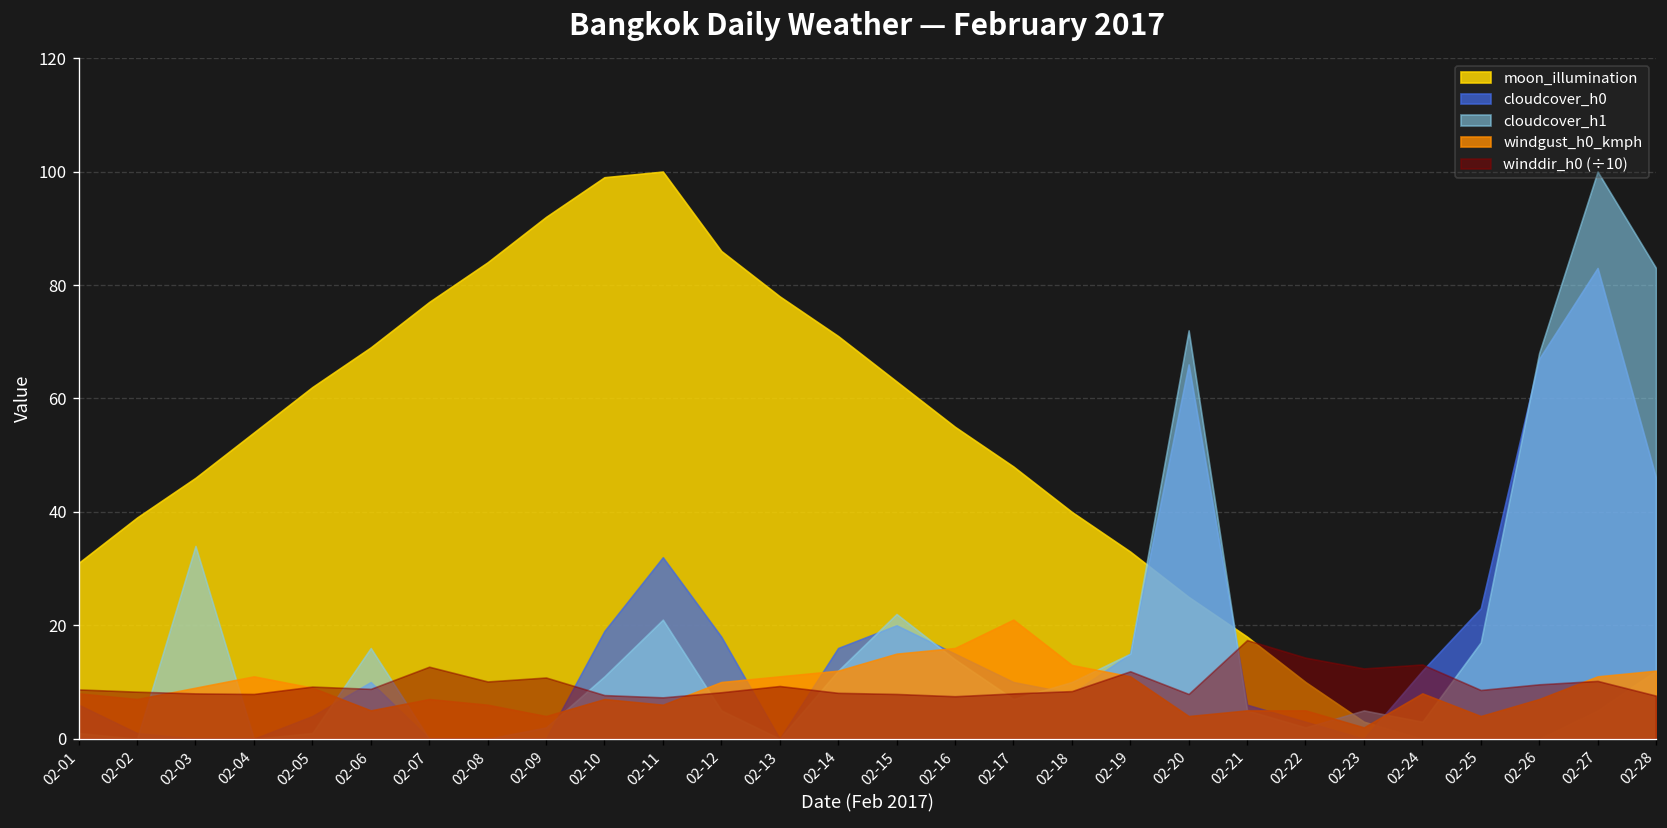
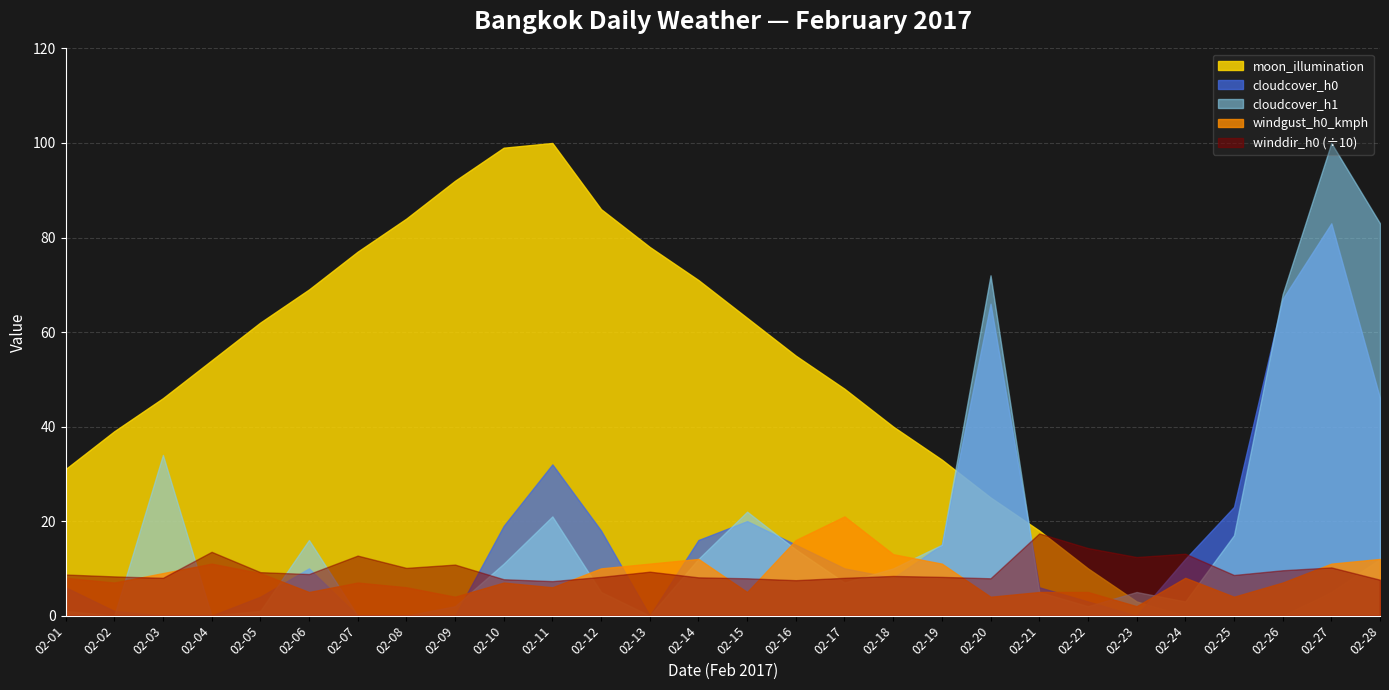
  {
    "moon_illumination": {
      "02-01": 31,
      "02-02": 39,
      "02-03": 46,
      "02-04": 54,
      "02-05": 62,
      "02-06": 69,
      "02-07": 77,
      "02-08": 84,
      "02-09": 92,
      "02-10": 99,
      "02-11": 100,
      "02-12": 86,
      "02-13": 78,
      "02-14": 71,
      "02-15": 63,
      "02-16": 55,
      "02-17": 48,
      "02-18": 40,
      "02-19": 33,
      "02-20": 25,
      "02-21": 18,
      "02-22": 10,
      "02-23": 3,
      "02-24": 0,
      "02-25": 0,
      "02-26": 0,
      "02-27": 5
    },
    "cloudcover_h0": {
      "02-01": 6,
      "02-02": 1,
      "02-03": 0,
      "02-05": 4,
      "02-06": 10,
      "02-09": 0,
      "02-10": 19,
      "02-11": 32,
      "02-12": 18,
      "02-14": 16,
      "02-15": 20,
      "02-16": 15,
      "02-17": 10,
      "02-20": 66,
      "02-21": 6,
      "02-22": 3,
      "02-23": 0,
      "02-24": 12,
      "02-25": 23,
      "02-26": 67,
      "02-27": 83,
      "02-28": 46
    },
    "cloudcover_h1": {
      "02-01": 1,
      "02-02": 0,
      "02-03": 34,
      "02-05": 1,
      "02-06": 16,
      "02-09": 2,
      "02-10": 11,
      "02-11": 21,
      "02-12": 5,
      "02-15": 22,
      "02-16": 14,
      "02-17": 7,
      "02-18": 10,
      "02-20": 72,
      "02-22": 2,
      "02-23": 5,
      "02-24": 3,
      "02-25": 17,
      "02-26": 68,
      "02-28": 83
    },
    "windgust_h0_kmph": {
      "02-01": 8,
      "02-02": 7,
      "02-03": 9,
      "02-04": 11,
      "02-06": 5,
      "02-07": 7,
      "02-08": 6,
      "02-09": 4,
      "02-10": 7,
      "02-11": 6,
      "02-12": 10,
      "02-13": 11,
-     "02-15": 15,
+     "02-15": 5,
      "02-16": 16,
      "02-17": 21,
      "02-18": 13,
      "02-19": 11,
      "02-20": 4,
      "02-22": 5,
      "02-23": 2,
      "02-24": 8,
      "02-25": 4,
      "02-26": 7,
      "02-27": 11
    },
    "winddir_h0 (÷10)": {
      "02-01": 9,
      "02-02": 8,
      "02-03": 8,
-     "02-04": 8,
+     "02-04": 14,
      "02-06": 9,
      "02-07": 13,
      "02-08": 10,
      "02-09": 11,
      "02-10": 8,
      "02-11": 7,
      "02-12": 8,
      "02-13": 9,
      "02-14": 8,
      "02-15": 8,
      "02-16": 8,
      "02-17": 8,
-     "02-19": 12,
+     "02-19": 8,
      "02-20": 8,
      "02-21": 17,
      "02-22": 14,
      "02-23": 12,
      "02-24": 13,
      "02-25": 9,
      "02-26": 10,
      "02-27": 10,
      "02-28": 8
    }
  }
